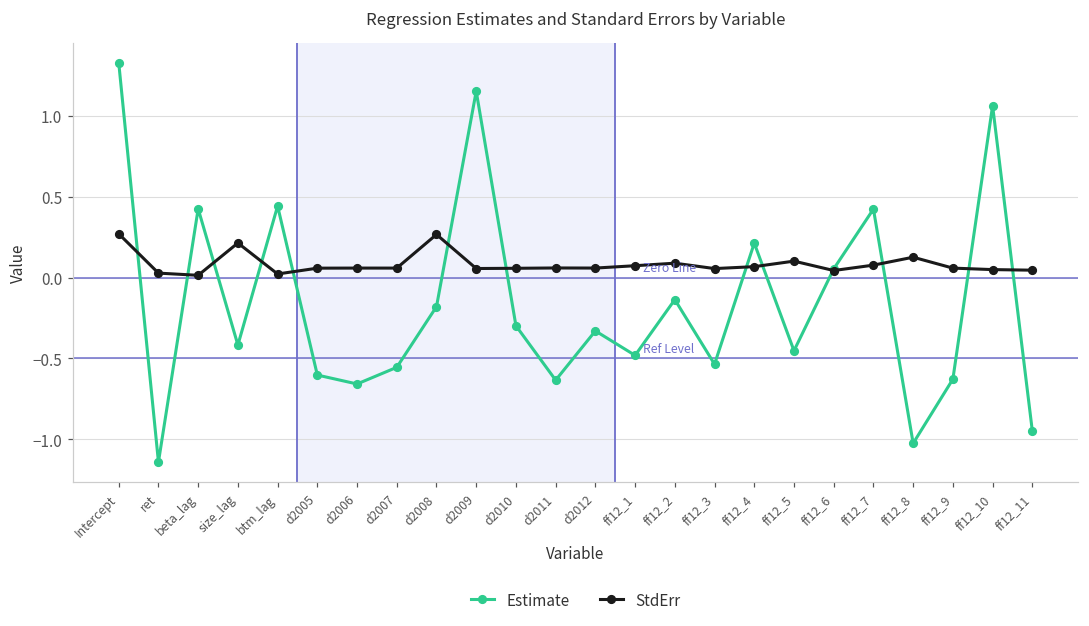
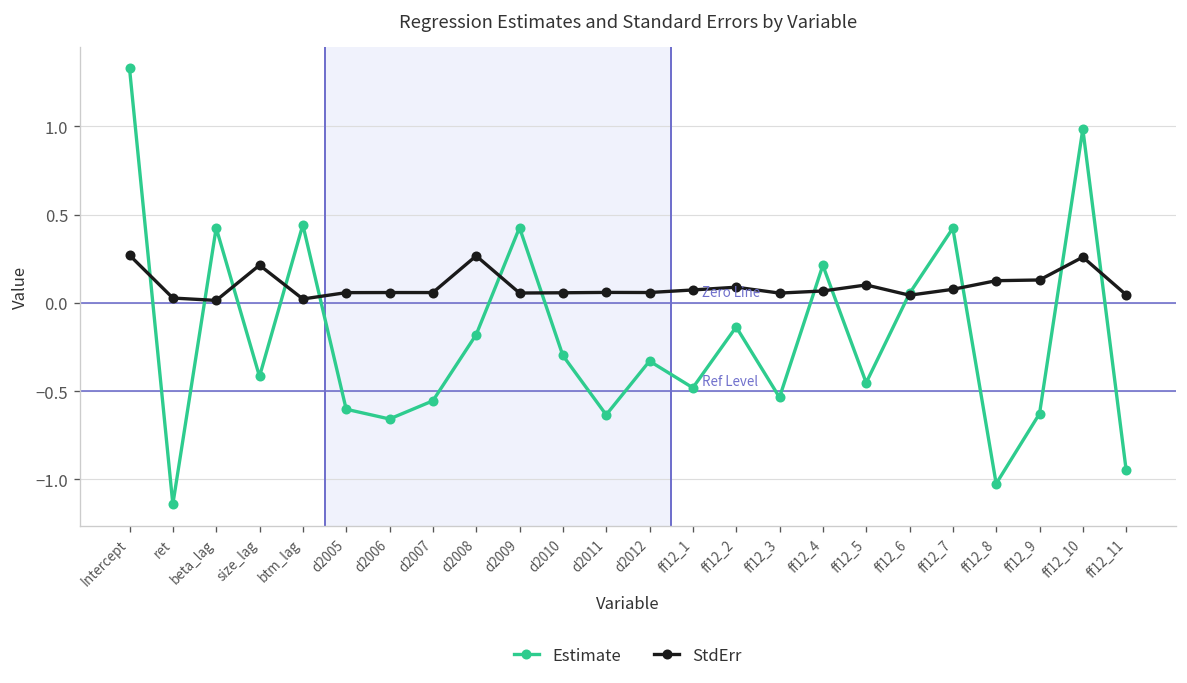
  {
    "Estimate": {
      "Intercept": 1.33,
      "ret": -1.14,
      "beta_lag": 0.42,
      "size_lag": -0.42,
      "btm_lag": 0.44,
      "d2005": -0.60,
      "d2006": -0.66,
      "d2007": -0.55,
      "d2008": -0.18,
-     "d2009": 1.15,
+     "d2009": 0.43,
      "d2010": -0.30,
      "d2011": -0.63,
      "d2012": -0.33,
      "ff12_1": -0.48,
      "ff12_2": -0.14,
      "ff12_3": -0.54,
      "ff12_4": 0.21,
      "ff12_5": -0.45,
      "ff12_7": 0.42,
      "ff12_8": -1.02,
      "ff12_9": -0.63,
-     "ff12_10": 1.06,
+     "ff12_10": 0.98,
      "ff12_11": -0.95
    },
    "StdErr": {
      "Intercept": 0.27,
      "ret": 0.03,
      "beta_lag": 0.01,
      "size_lag": 0.21,
      "btm_lag": 0.02,
      "d2005": 0.06,
      "d2006": 0.06,
      "d2007": 0.06,
      "d2008": 0.27,
      "d2009": 0.06,
      "d2010": 0.06,
      "d2011": 0.06,
      "d2012": 0.06,
      "ff12_1": 0.07,
      "ff12_2": 0.09,
      "ff12_3": 0.06,
      "ff12_4": 0.07,
      "ff12_5": 0.10,
      "ff12_7": 0.08,
      "ff12_8": 0.13,
-     "ff12_9": 0.06,
-     "ff12_10": 0.05,
+     "ff12_9": 0.13,
+     "ff12_10": 0.26,
      "ff12_11": 0.05
    }
  }
